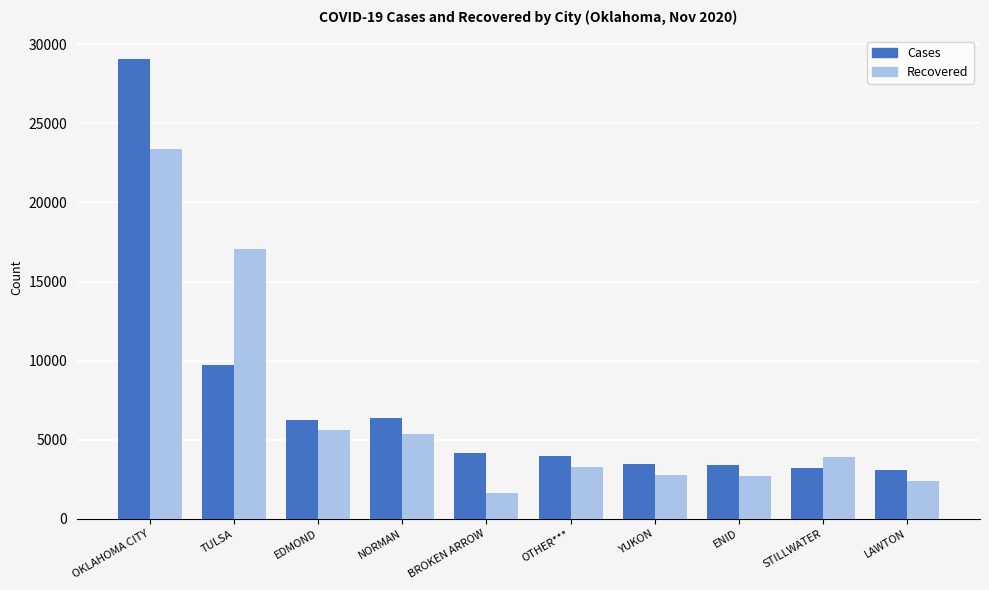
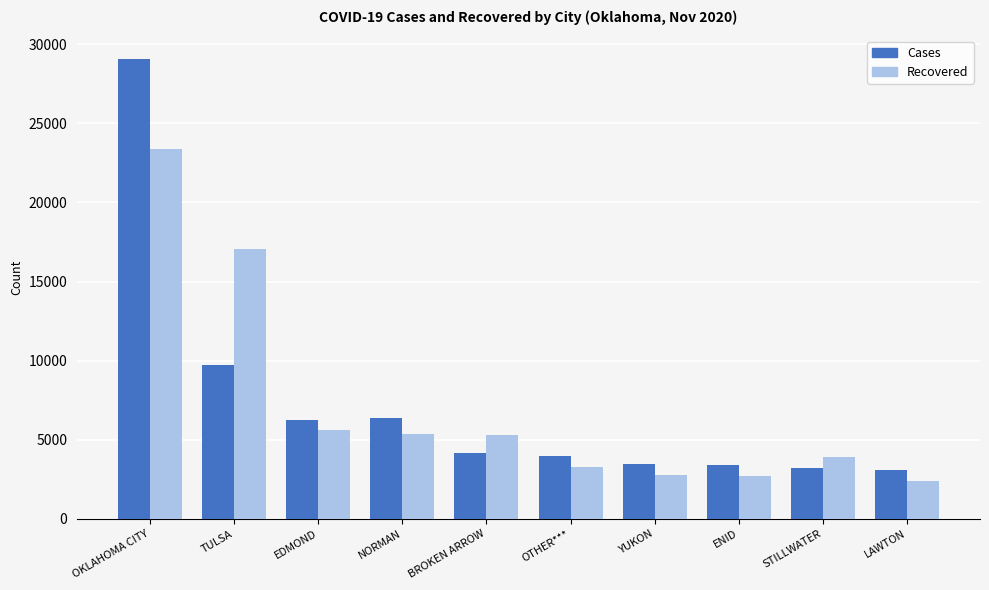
  {
    "Cases": {
      "OKLAHOMA CITY": 29100,
      "TULSA": 9700,
      "EDMOND": 6200,
      "NORMAN": 6400,
      "BROKEN ARROW": 4100,
      "OTHER***": 3900,
      "YUKON": 3400,
      "ENID": 3400,
      "STILLWATER": 3200,
      "LAWTON": 3100
    },
    "Recovered": {
      "OKLAHOMA CITY": 23400,
      "TULSA": 17100,
      "EDMOND": 5600,
      "NORMAN": 5400,
-     "BROKEN ARROW": 1600,
+     "BROKEN ARROW": 5300,
      "OTHER***": 3300,
      "YUKON": 2800,
      "ENID": 2700,
      "STILLWATER": 3900,
      "LAWTON": 2400
    }
  }
